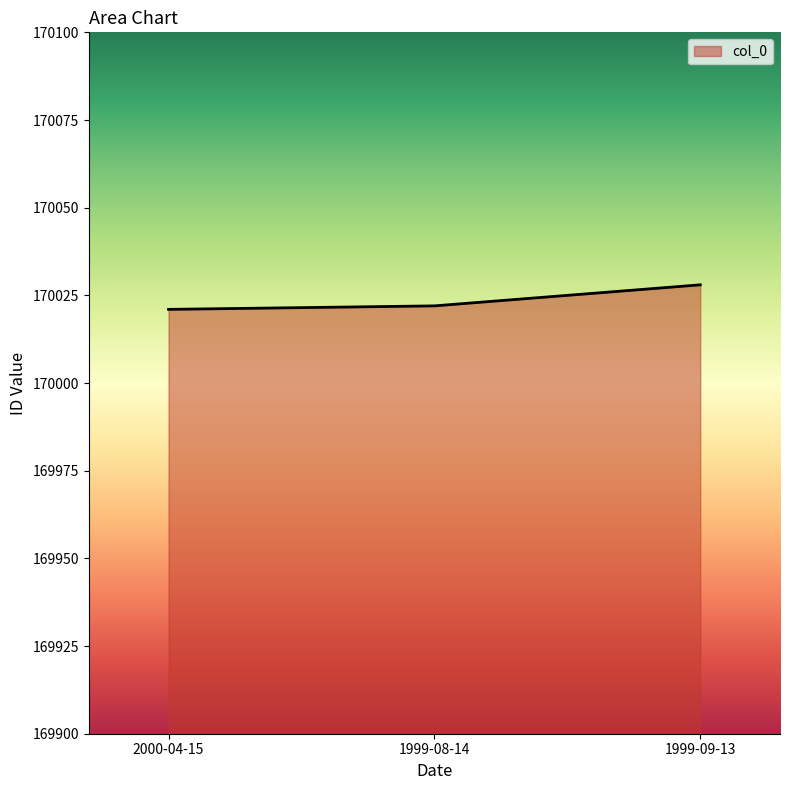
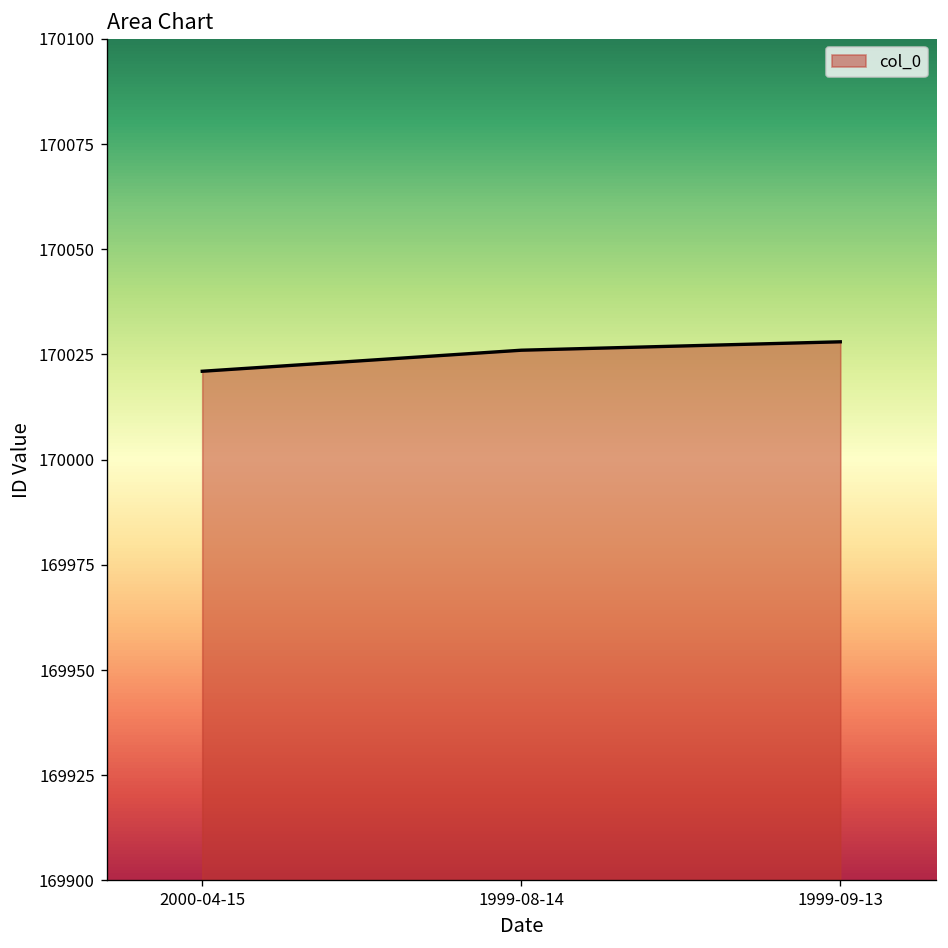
  {
    "2000-04-15": 170021,
-   "1999-08-14": 170022,
+   "1999-08-14": 170026,
    "1999-09-13": 170028
  }
